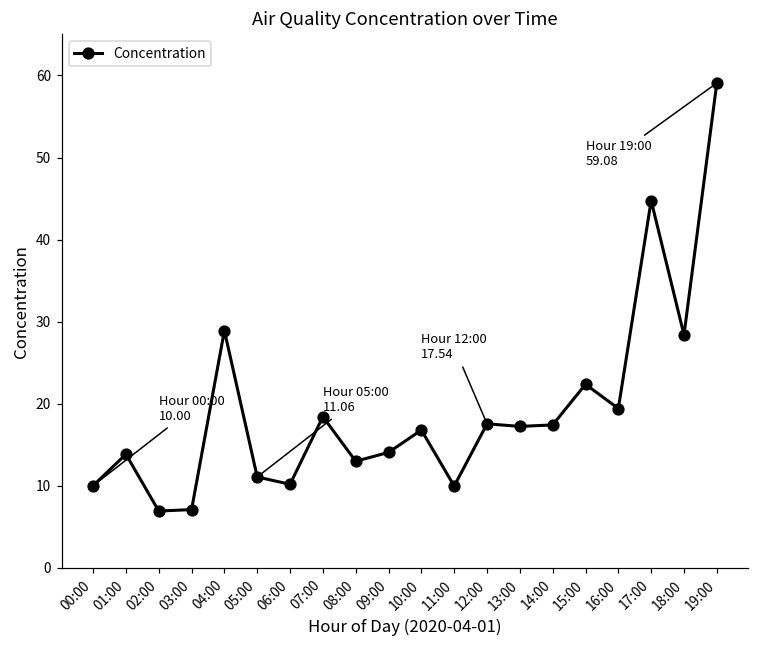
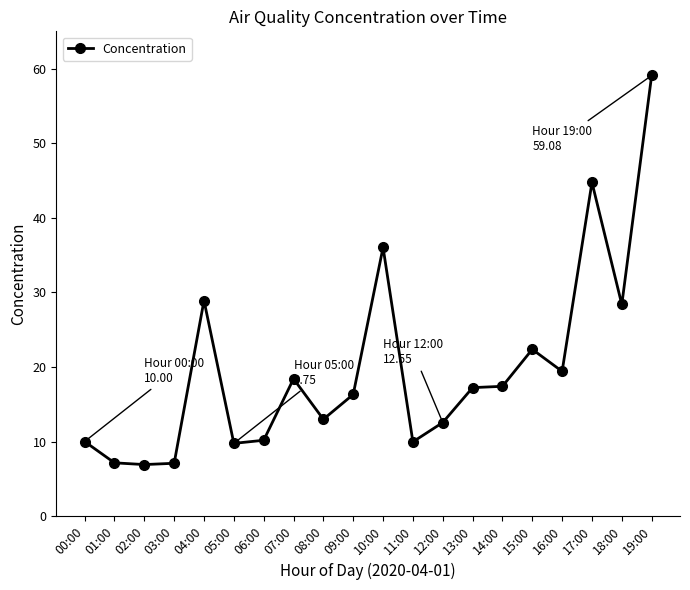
  {
    "00:00": 10.00,
-   "01:00": 14,
-   "05:00": 11.06,
-   "09:00": 14,
-   "10:00": 17,
-   "12:00": 17.54,
+   "01:00": 7,
+   "05:00": 9.75,
+   "09:00": 16,
+   "10:00": 36,
+   "12:00": 12.55,
    "19:00": 59.08
  }
